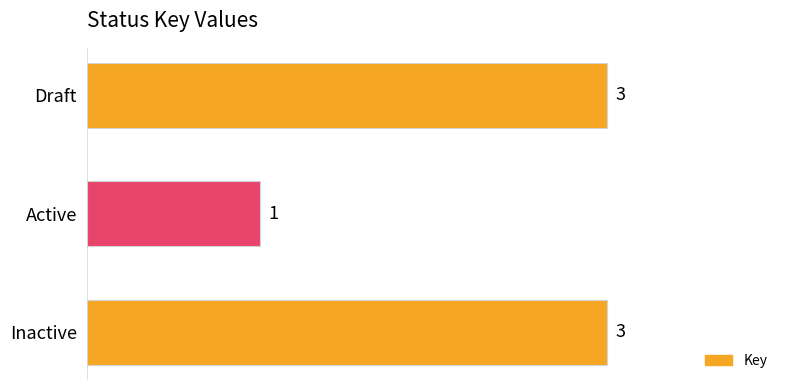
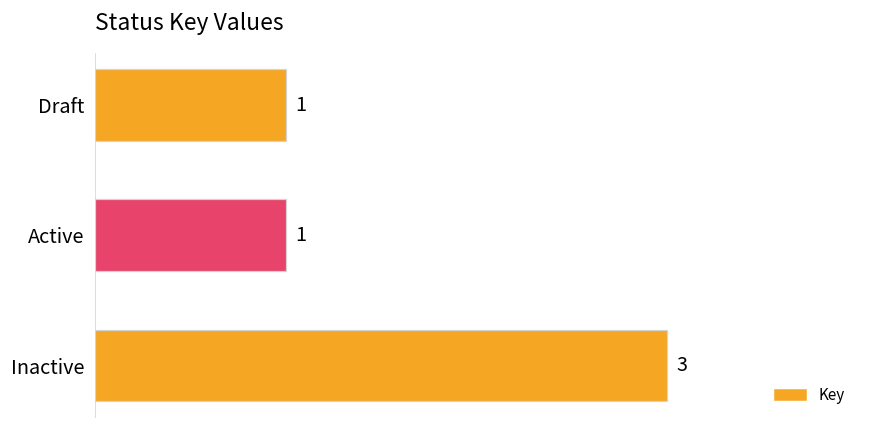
  {
-   "Draft": 3,
+   "Draft": 1,
    "Active": 1,
    "Inactive": 3
  }
